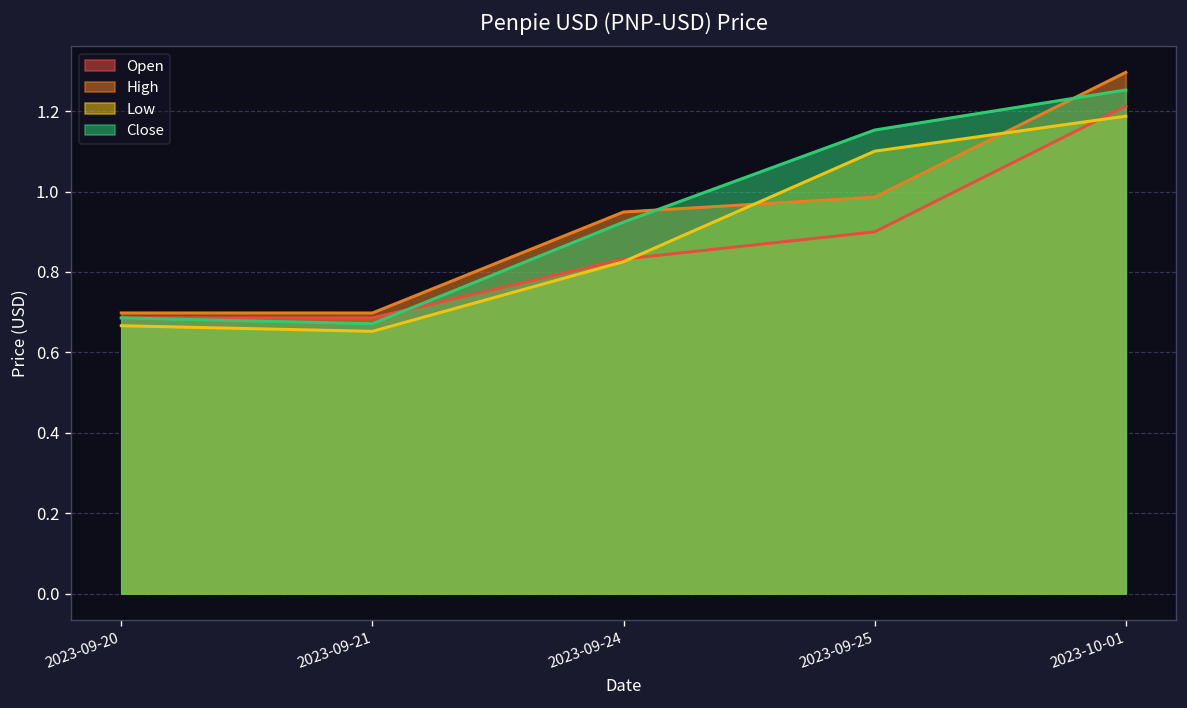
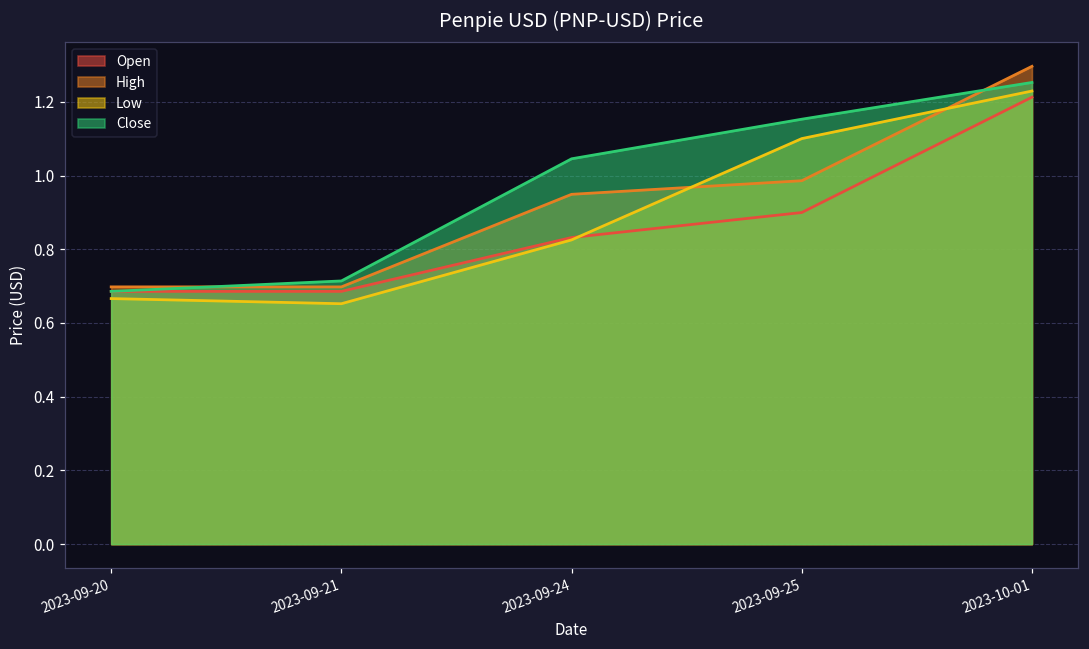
  {
    "Low": {
      "2023-09-20": 0.67,
      "2023-09-21": 0.65,
      "2023-09-25": 1.10,
-     "2023-10-01": 1.19
+     "2023-10-01": 1.23
    },
    "Close": {
-     "2023-09-21": 0.67,
-     "2023-09-24": 0.92,
+     "2023-09-21": 0.71,
+     "2023-09-24": 1.05,
      "2023-09-25": 1.15,
      "2023-10-01": 1.25
    }
  }
